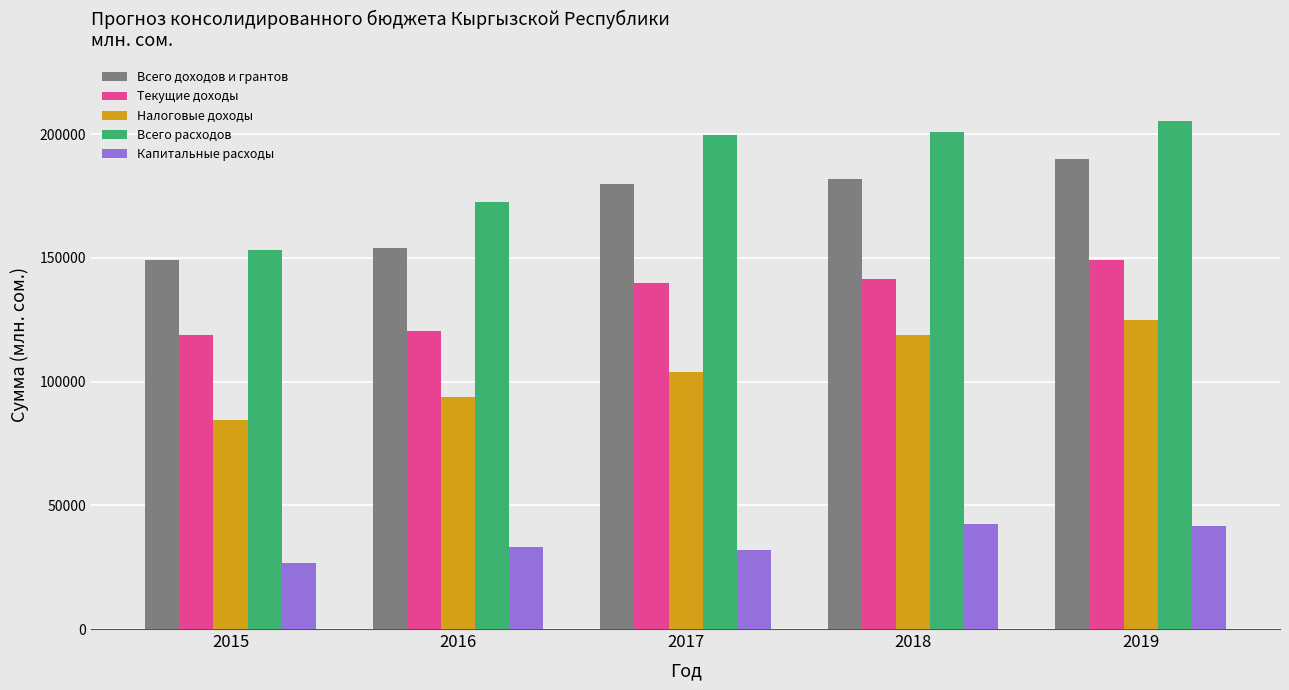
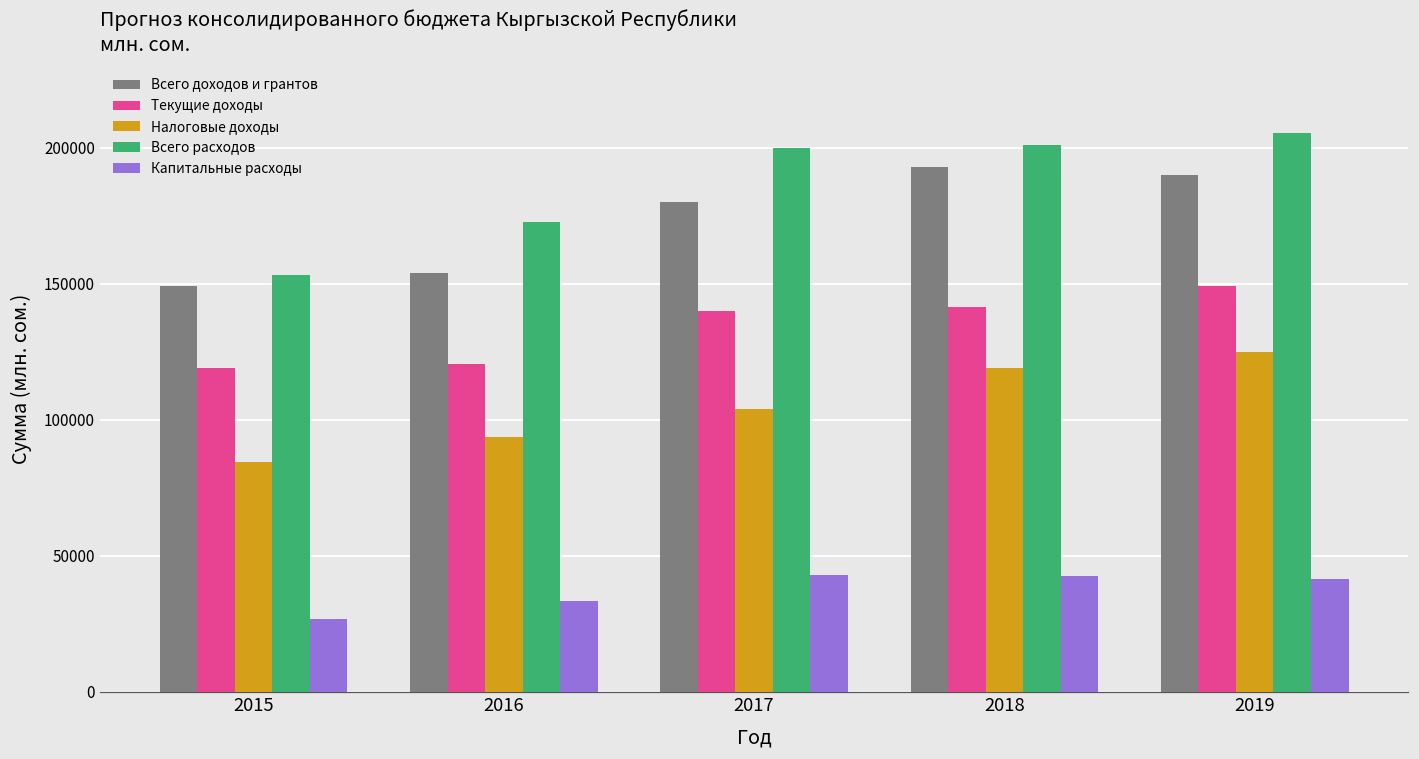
  {
    "Всего доходов и грантов": {
      "2015": 149000,
      "2016": 154000,
      "2017": 180000,
-     "2018": 182000,
+     "2018": 193000,
      "2019": 190000
    },
    "Текущие доходы": {
      "2015": 119000,
      "2016": 121000,
      "2017": 140000,
      "2018": 142000,
      "2019": 149000
    },
    "Налоговые доходы": {
      "2015": 85000,
      "2016": 94000,
      "2017": 104000,
      "2018": 119000,
      "2019": 125000
    },
    "Всего расходов": {
      "2015": 153000,
      "2016": 173000,
      "2017": 200000,
      "2018": 201000,
      "2019": 205000
    },
    "Капитальные расходы": {
      "2015": 27000,
      "2016": 33000,
-     "2017": 32000,
+     "2017": 43000,
      "2018": 42000,
      "2019": 42000
    }
  }
